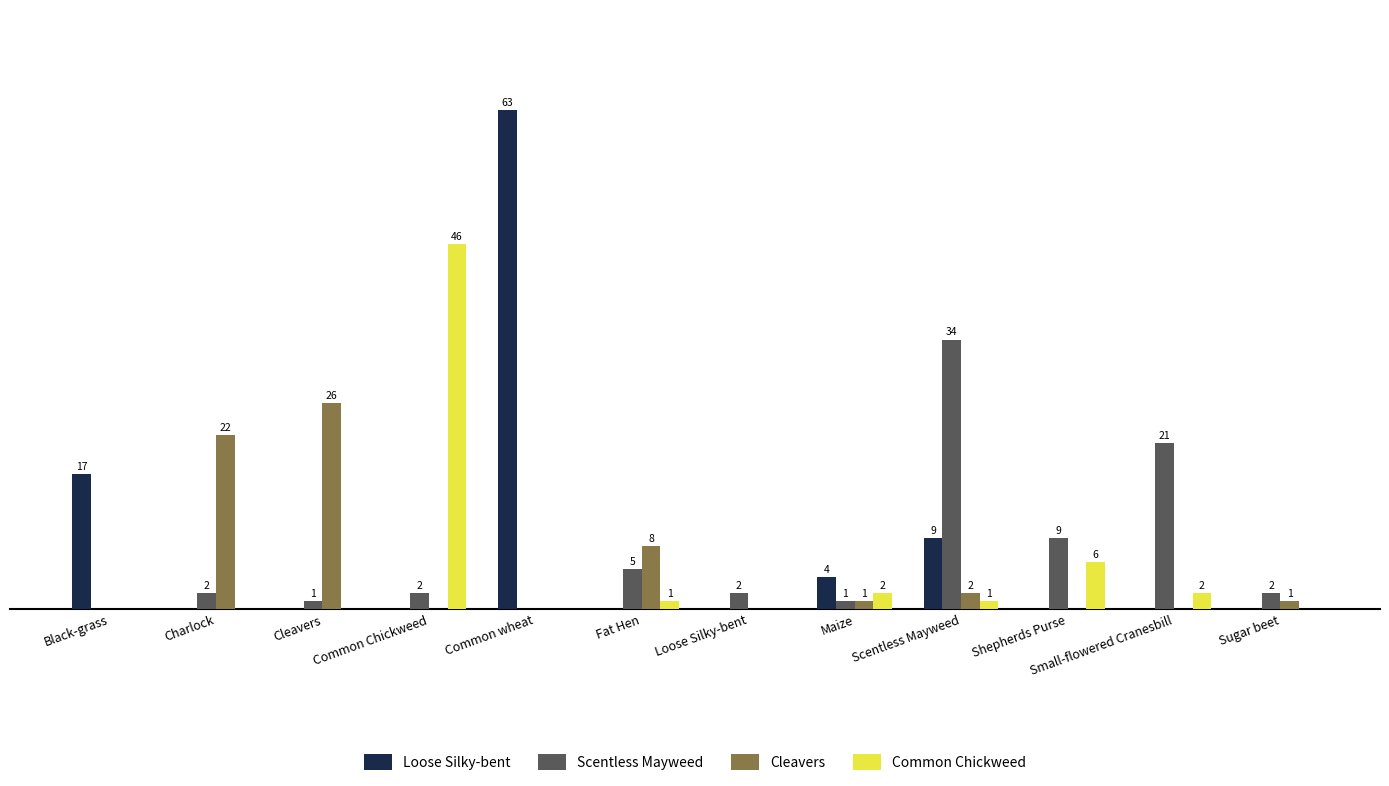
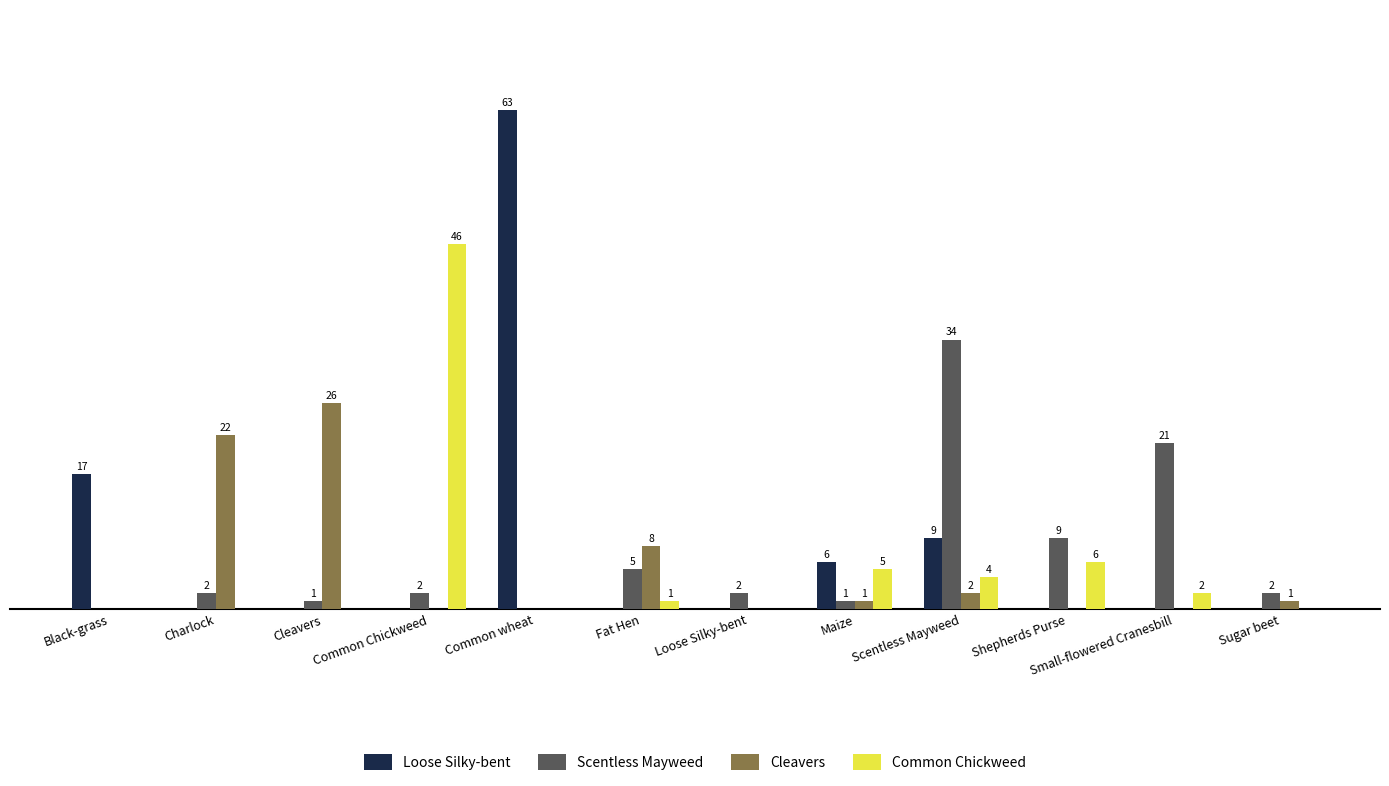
  {
    "Loose Silky-bent": {
      "Black-grass": 17,
      "Common wheat": 63,
-     "Maize": 4,
+     "Maize": 6,
      "Scentless Mayweed": 9
    },
    "Common Chickweed": {
      "Common Chickweed": 46,
      "Fat Hen": 1,
-     "Maize": 2,
-     "Scentless Mayweed": 1,
+     "Maize": 5,
+     "Scentless Mayweed": 4,
      "Shepherds Purse": 6,
      "Small-flowered Cranesbill": 2
    }
  }
